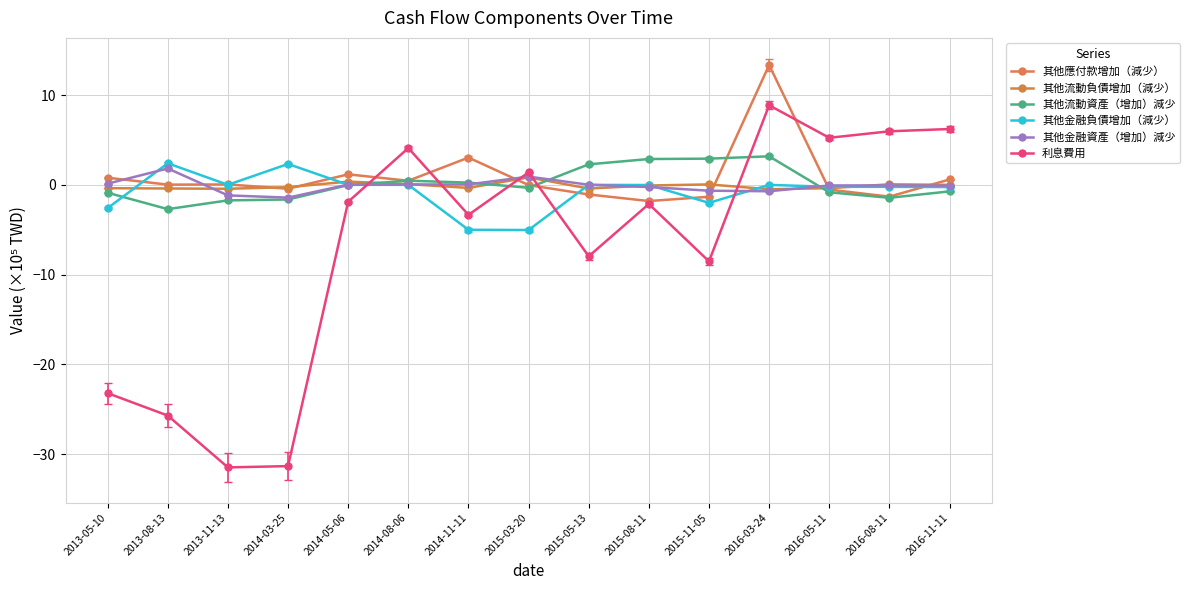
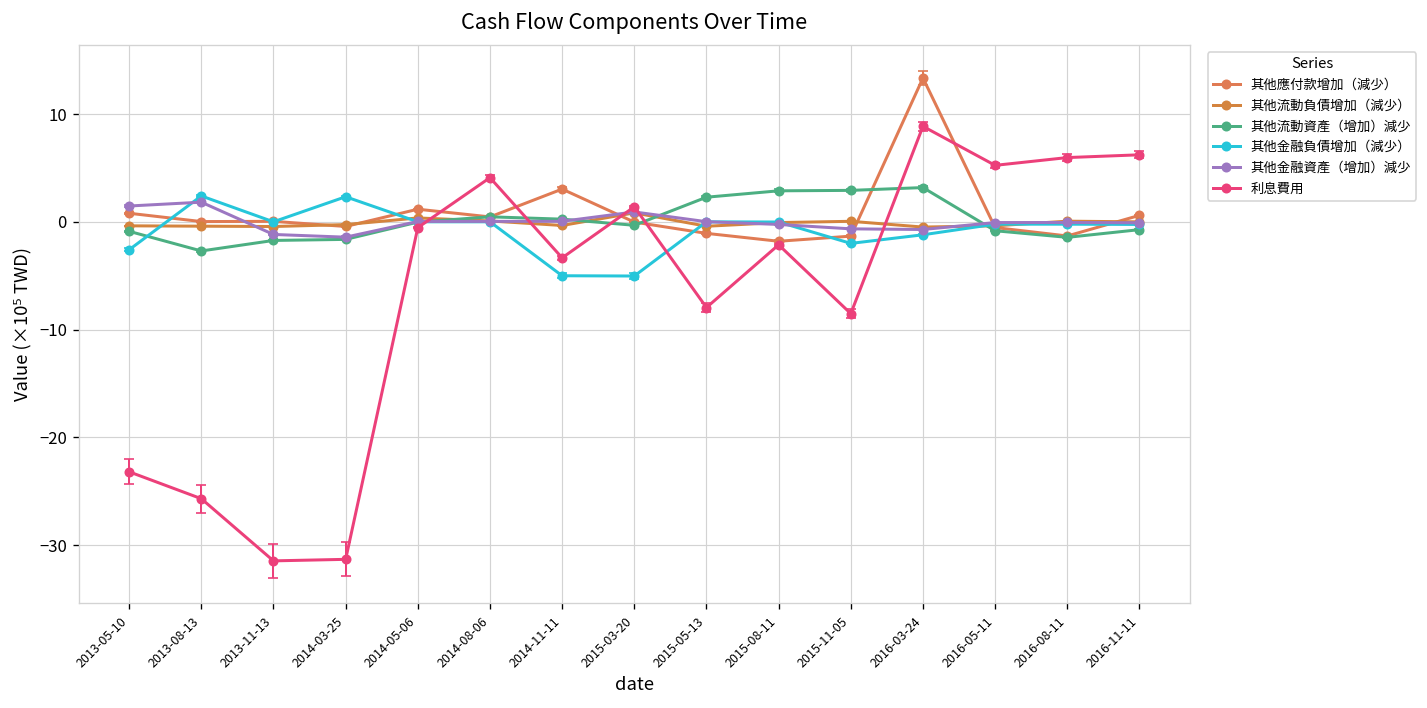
  {
    "其他金融負債增加（減少）": {
-     "2016-03-24": 0
+     "2016-03-24": -1
    },
    "其他金融資產（增加）減少": {
-     "2013-05-10": 0
+     "2013-05-10": 1
    },
    "利息費用": {
      "2013-05-10": -23,
      "2013-08-13": -26,
      "2013-11-13": -31,
      "2014-03-25": -31,
-     "2014-05-06": -2,
+     "2014-05-06": -1,
      "2015-05-13": -8,
      "2015-11-05": -9,
      "2016-03-24": 9,
      "2016-08-11": 6,
      "2016-11-11": 6
    }
  }
